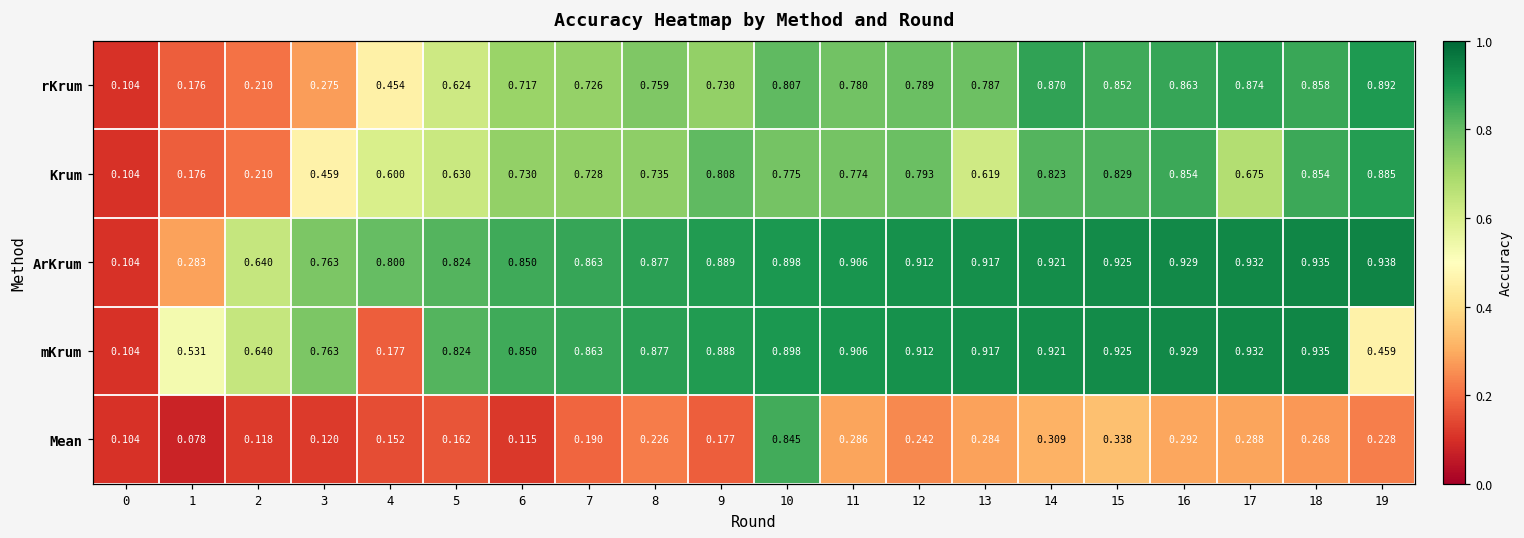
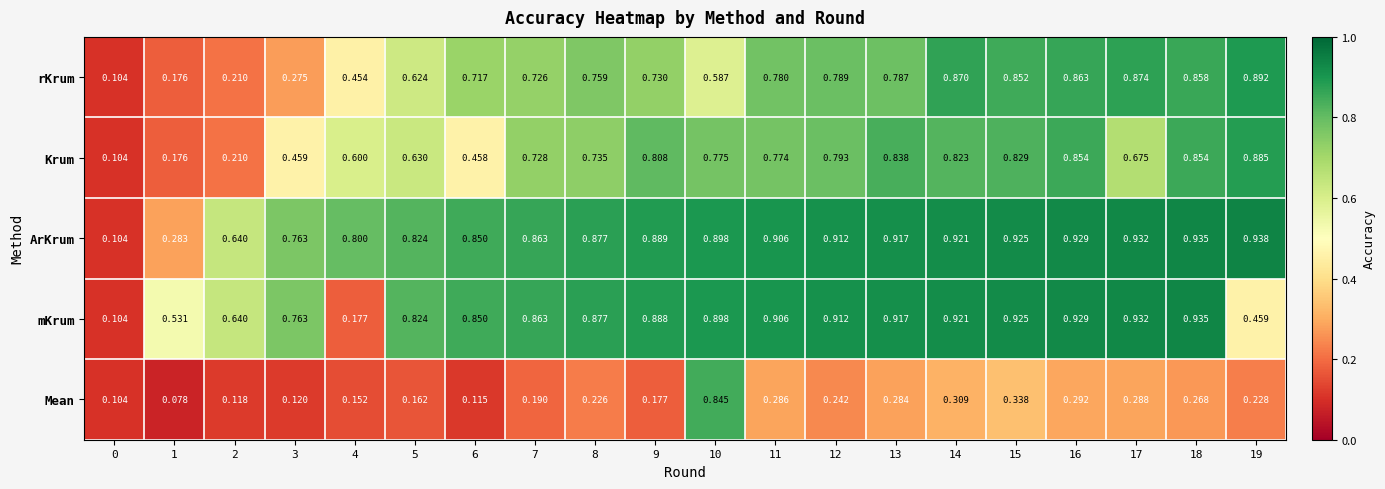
  {
    "rKrum": {
      "0": 0.104,
      "1": 0.176,
      "2": 0.210,
      "3": 0.275,
      "4": 0.454,
      "5": 0.624,
      "6": 0.717,
      "7": 0.726,
      "8": 0.759,
      "9": 0.730,
-     "10": 0.807,
+     "10": 0.587,
      "11": 0.780,
      "12": 0.789,
      "13": 0.787,
      "14": 0.870,
      "15": 0.852,
      "16": 0.863,
      "17": 0.874,
      "18": 0.858,
      "19": 0.892
    },
    "Krum": {
      "0": 0.104,
      "1": 0.176,
      "2": 0.210,
      "3": 0.459,
      "4": 0.600,
      "5": 0.630,
-     "6": 0.730,
+     "6": 0.458,
      "7": 0.728,
      "8": 0.735,
      "9": 0.808,
      "10": 0.775,
      "11": 0.774,
      "12": 0.793,
-     "13": 0.619,
+     "13": 0.838,
      "14": 0.823,
      "15": 0.829,
      "16": 0.854,
      "17": 0.675,
      "18": 0.854,
      "19": 0.885
    },
    "ArKrum": {
      "0": 0.104,
      "1": 0.283,
      "2": 0.640,
      "3": 0.763,
      "4": 0.800,
      "5": 0.824,
      "6": 0.850,
      "7": 0.863,
      "8": 0.877,
      "9": 0.889,
      "10": 0.898,
      "11": 0.906,
      "12": 0.912,
      "13": 0.917,
      "14": 0.921,
      "15": 0.925,
      "16": 0.929,
      "17": 0.932,
      "18": 0.935,
      "19": 0.938
    },
    "mKrum": {
      "0": 0.104,
      "1": 0.531,
      "2": 0.640,
      "3": 0.763,
      "4": 0.177,
      "5": 0.824,
      "6": 0.850,
      "7": 0.863,
      "8": 0.877,
      "9": 0.888,
      "10": 0.898,
      "11": 0.906,
      "12": 0.912,
      "13": 0.917,
      "14": 0.921,
      "15": 0.925,
      "16": 0.929,
      "17": 0.932,
      "18": 0.935,
      "19": 0.459
    },
    "Mean": {
      "0": 0.104,
      "1": 0.078,
      "2": 0.118,
      "3": 0.120,
      "4": 0.152,
      "5": 0.162,
      "6": 0.115,
      "7": 0.190,
      "8": 0.226,
      "9": 0.177,
      "10": 0.845,
      "11": 0.286,
      "12": 0.242,
      "13": 0.284,
      "14": 0.309,
      "15": 0.338,
      "16": 0.292,
      "17": 0.288,
      "18": 0.268,
      "19": 0.228
    }
  }
